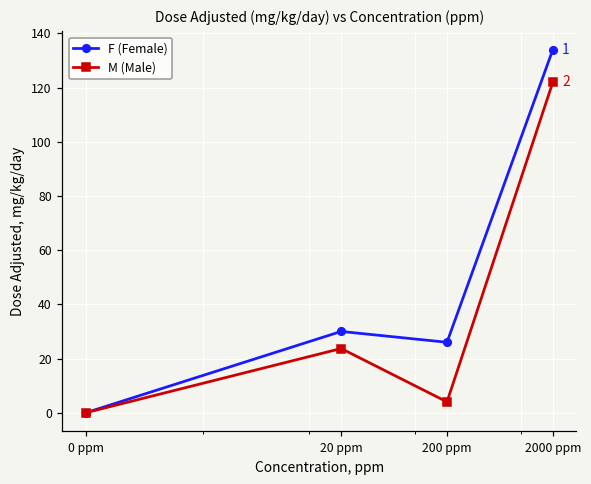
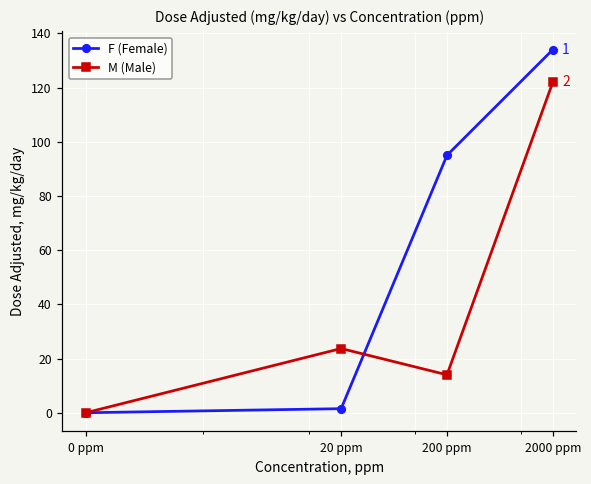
  {
    "F (Female)": {
-     "20 ppm": 30,
-     "200 ppm": 26
+     "20 ppm": 2,
+     "200 ppm": 95
    },
    "M (Male)": {
      "20 ppm": 24,
-     "200 ppm": 4
+     "200 ppm": 14
    }
  }
